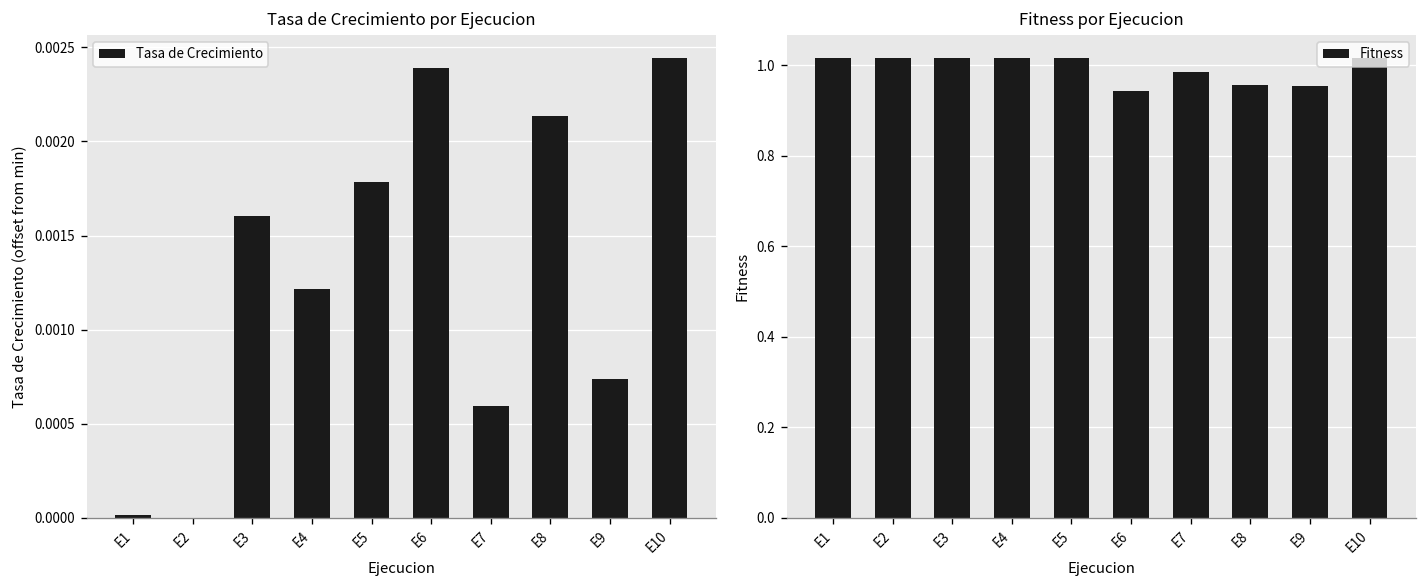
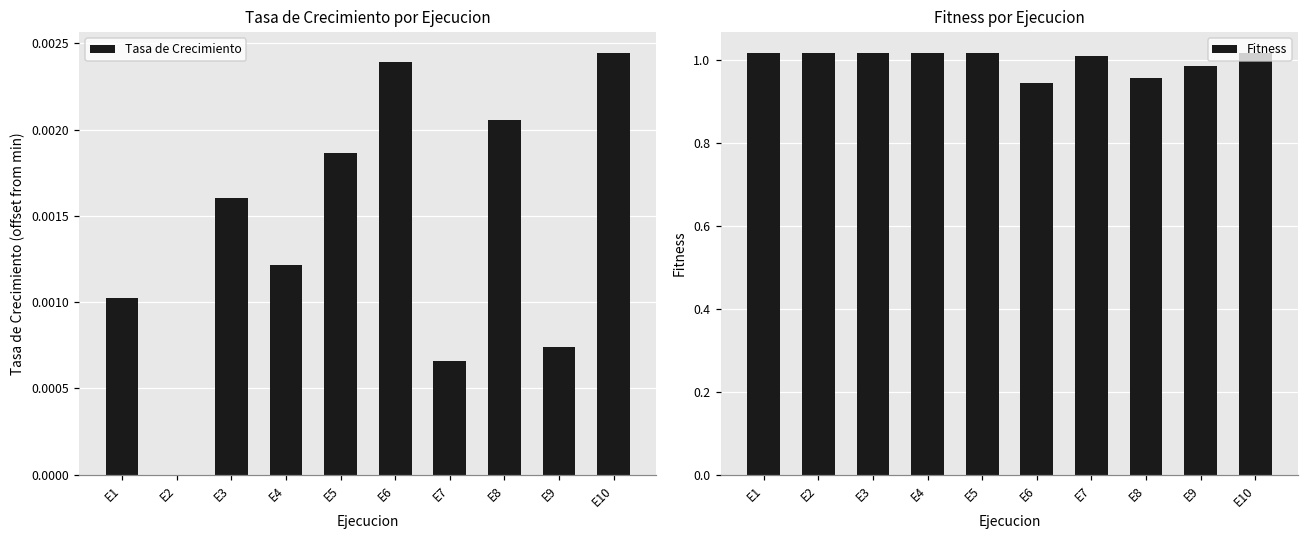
  {
    "Tasa de Crecimiento por Ejecucion": {
-     "E1": 0.00001,
+     "E1": 0.00103,
      "E2": 0.00000,
      "E3": 0.00160,
      "E4": 0.00121,
-     "E5": 0.00178,
+     "E5": 0.00186,
      "E6": 0.00239,
-     "E7": 0.00060,
-     "E8": 0.00214,
+     "E7": 0.00066,
+     "E8": 0.00206,
      "E9": 0.00074,
      "E10": 0.00244
    },
    "Fitness por Ejecucion": {
      "E1": 1.02,
      "E2": 1.02,
      "E3": 1.02,
      "E4": 1.02,
      "E5": 1.02,
      "E6": 0.94,
-     "E7": 0.98,
+     "E7": 1.01,
      "E8": 0.96,
-     "E9": 0.95
+     "E9": 0.98
    }
  }
